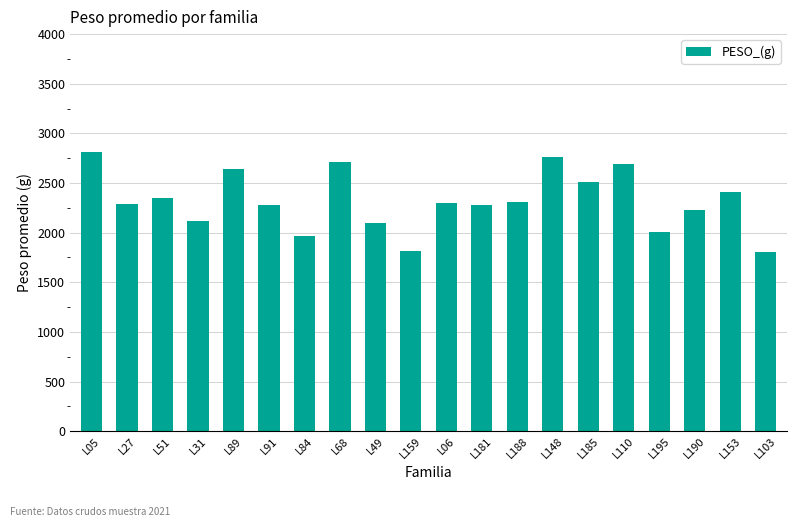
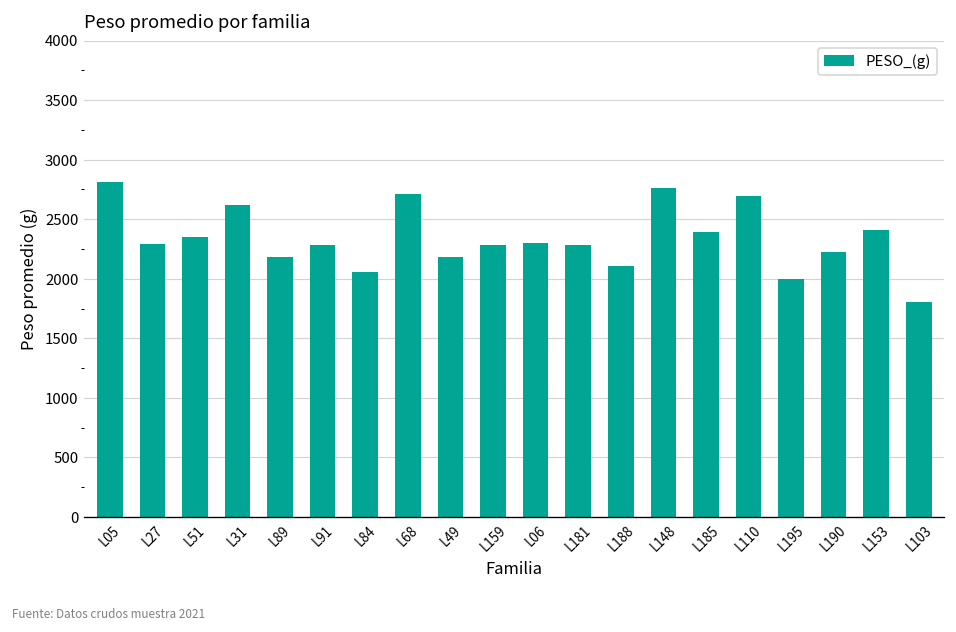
  {
    "L05": 2800,
    "L27": 2300,
    "L51": 2400,
-   "L31": 2100,
-   "L89": 2600,
+   "L31": 2600,
+   "L89": 2200,
    "L91": 2300,
-   "L84": 2000,
+   "L84": 2100,
    "L68": 2700,
-   "L49": 2100,
-   "L159": 1800,
+   "L49": 2200,
+   "L159": 2300,
    "L06": 2300,
    "L181": 2300,
-   "L188": 2300,
+   "L188": 2100,
    "L148": 2800,
-   "L185": 2500,
+   "L185": 2400,
    "L110": 2700,
    "L195": 2000,
    "L190": 2200,
    "L153": 2400,
    "L103": 1800
  }
